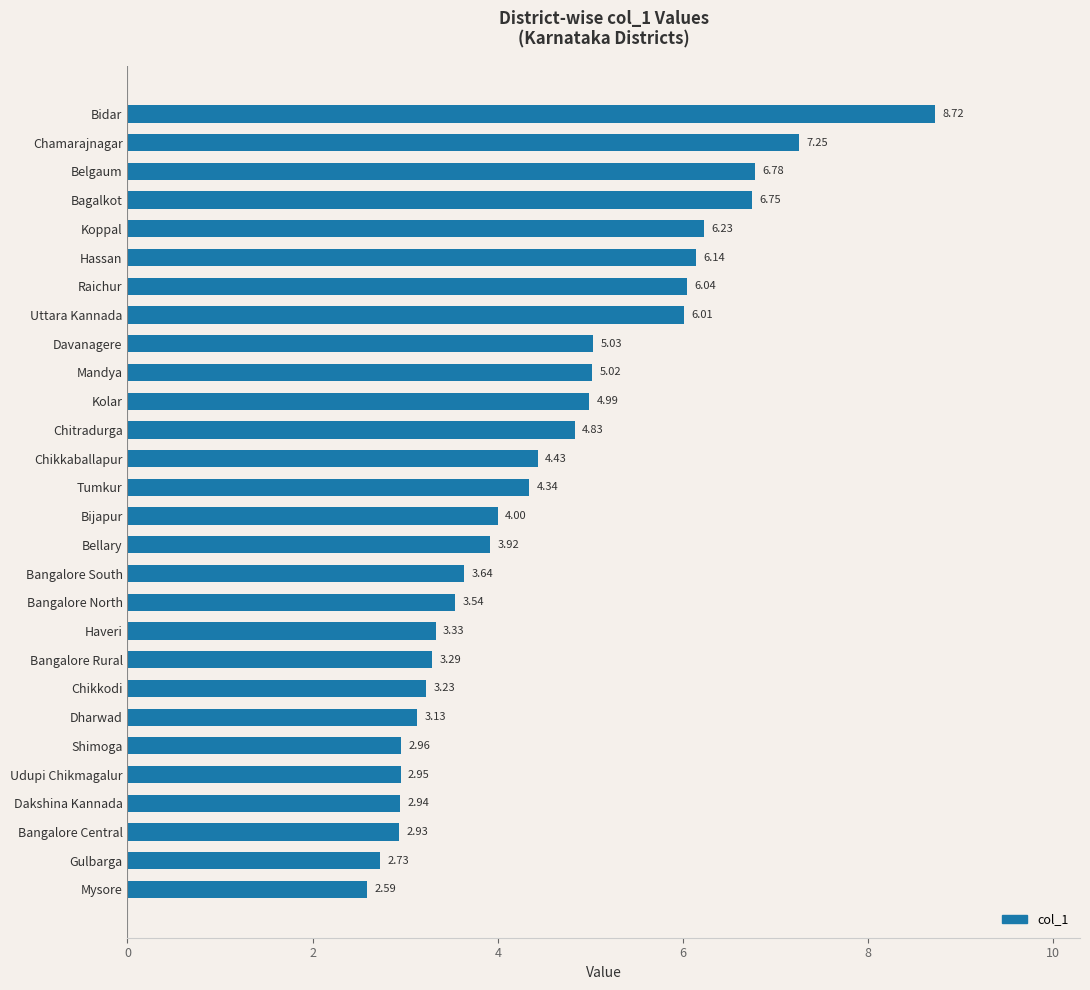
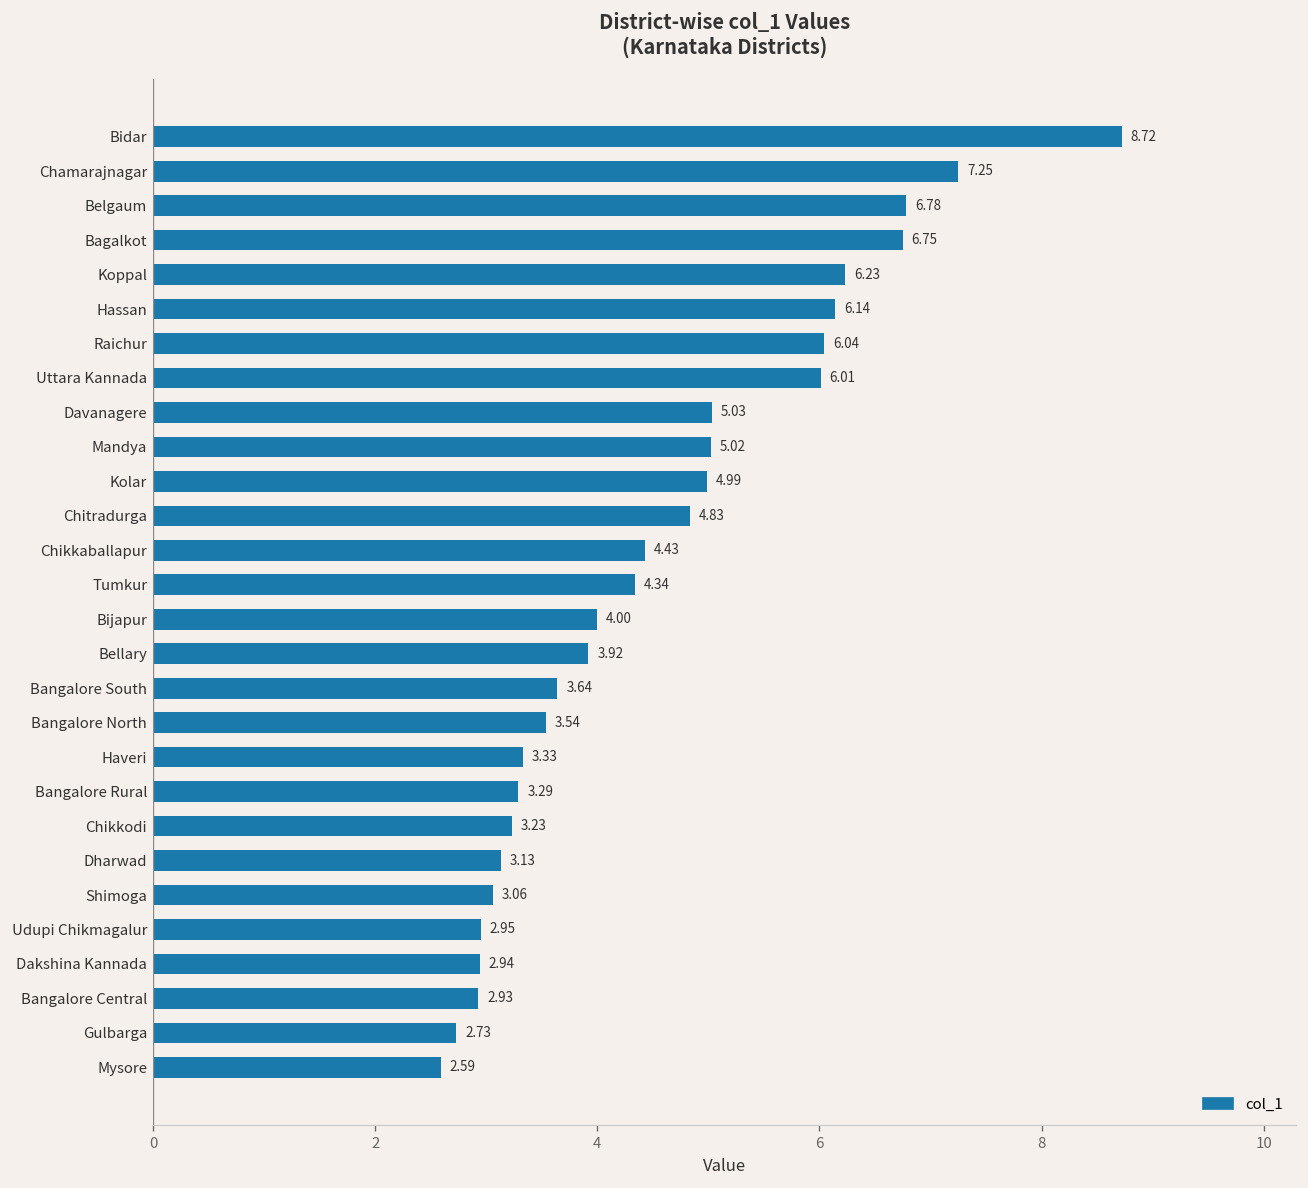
  {
    "Bidar": 8.72,
    "Chamarajnagar": 7.25,
    "Belgaum": 6.78,
    "Bagalkot": 6.75,
    "Koppal": 6.23,
    "Hassan": 6.14,
    "Raichur": 6.04,
    "Uttara Kannada": 6.01,
    "Davanagere": 5.03,
    "Mandya": 5.02,
    "Kolar": 4.99,
    "Chitradurga": 4.83,
    "Chikkaballapur": 4.43,
    "Tumkur": 4.34,
    "Bijapur": 4.00,
    "Bellary": 3.92,
    "Bangalore South": 3.64,
    "Bangalore North": 3.54,
    "Haveri": 3.33,
    "Bangalore Rural": 3.29,
    "Chikkodi": 3.23,
    "Dharwad": 3.13,
-   "Shimoga": 2.96,
+   "Shimoga": 3.06,
    "Udupi Chikmagalur": 2.95,
    "Dakshina Kannada": 2.94,
    "Bangalore Central": 2.93,
    "Gulbarga": 2.73,
    "Mysore": 2.59
  }
